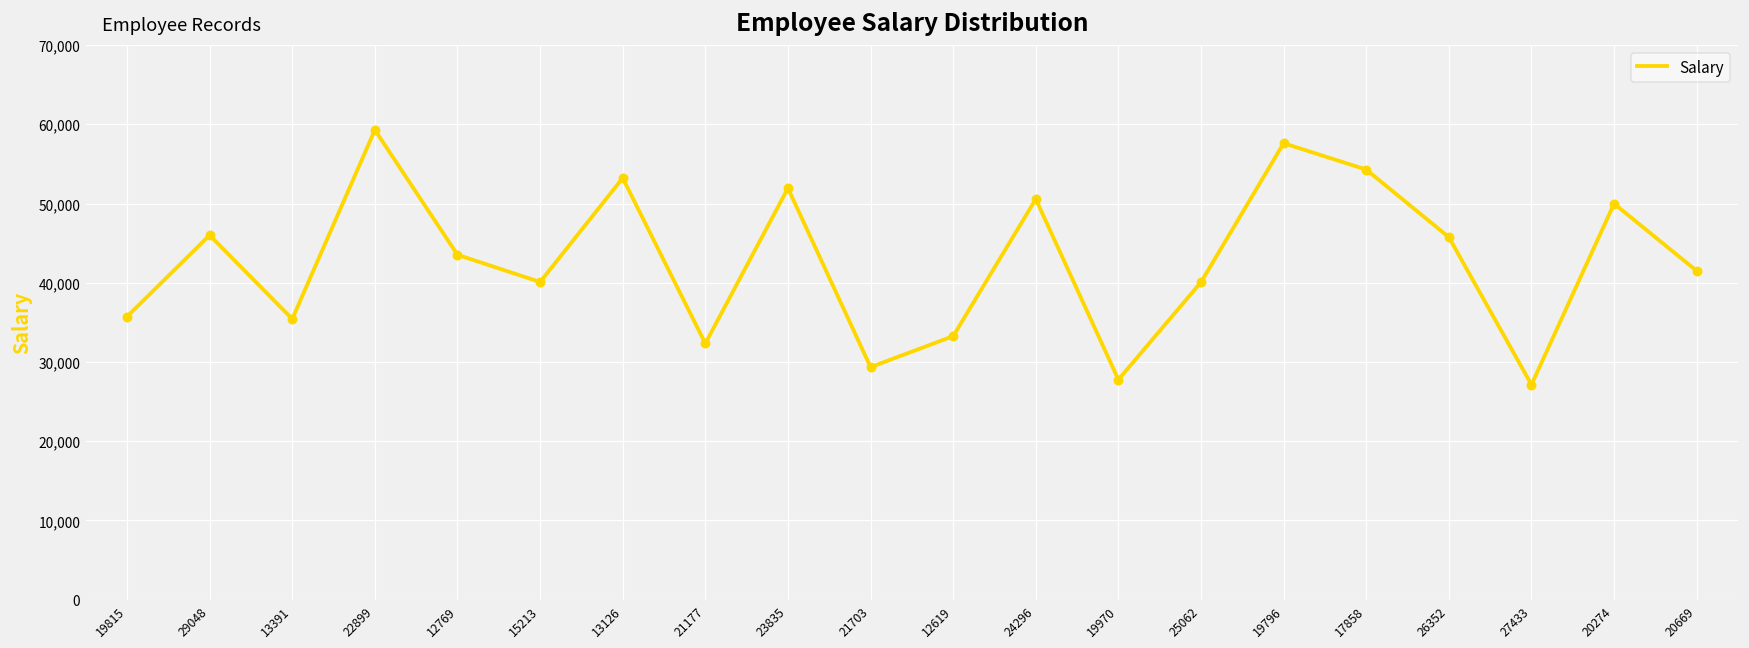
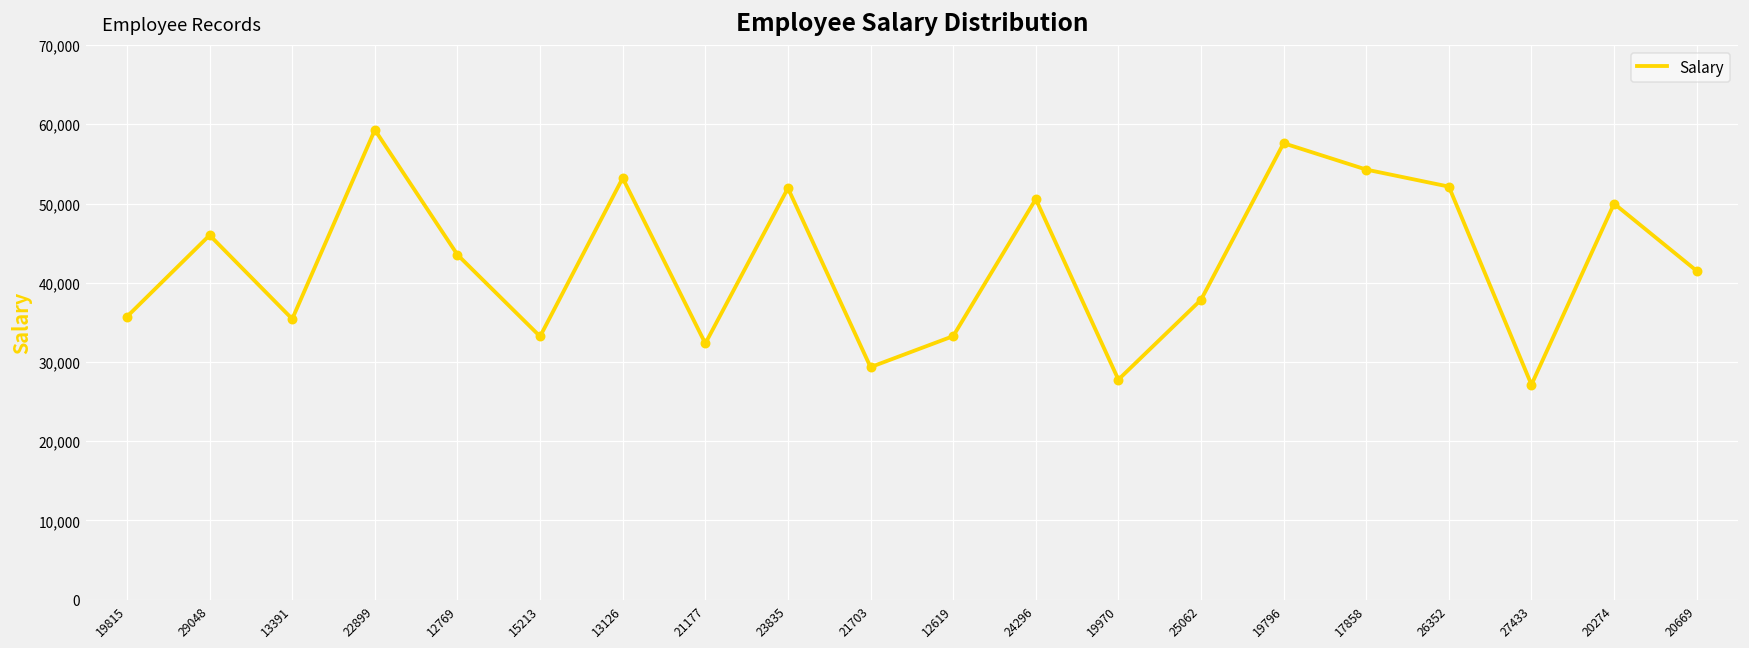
  {
    "19815": "36,000",
    "29048": "46,000",
    "13391": "35,000",
    "22899": "59,000",
    "12769": "44,000",
-   "15213": "40,000",
+   "15213": "33,000",
    "13126": "53,000",
    "21177": "32,000",
    "23835": "52,000",
    "21703": "29,000",
    "12619": "33,000",
    "24296": "51,000",
    "19970": "28,000",
-   "25062": "40,000",
+   "25062": "38,000",
    "19796": "58,000",
    "17858": "54,000",
-   "26352": "46,000",
+   "26352": "52,000",
    "27433": "27,000",
    "20274": "50,000",
    "20669": "41,000"
  }
